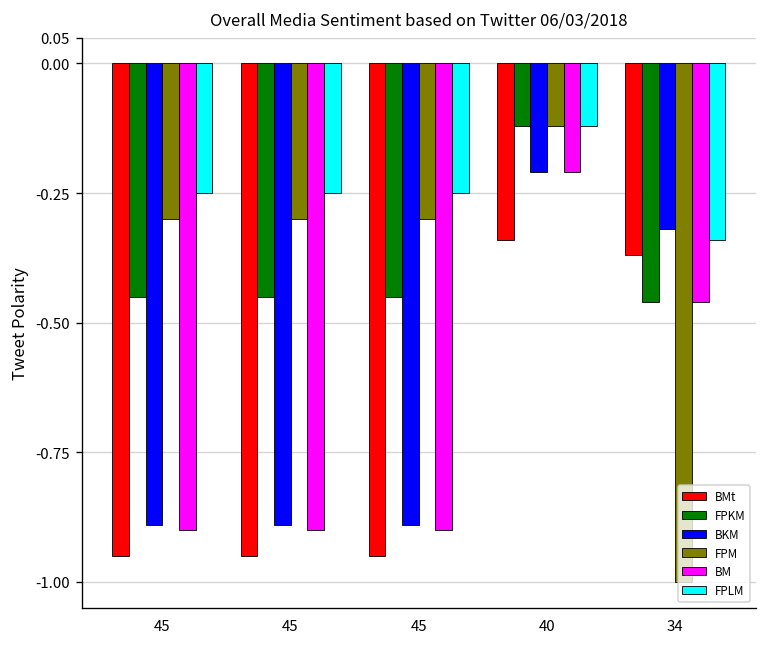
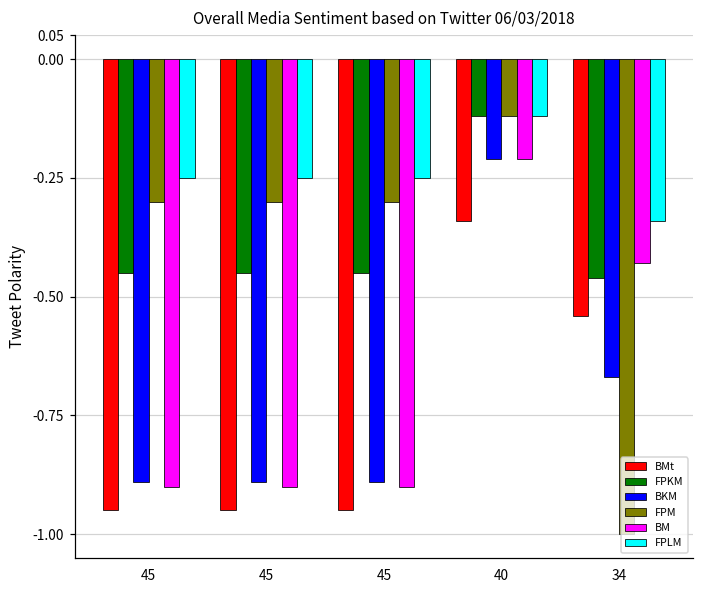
  {
    "BMt": {
      "40": -0.34,
-     "34": -0.37
+     "34": -0.54
    },
    "FPKM": {
      "40": -0.12,
      "34": -0.46
    },
    "BKM": {
      "40": -0.21,
-     "34": -0.32
+     "34": -0.67
    },
    "FPM": {
      "40": -0.12
    },
    "BM": {
      "40": -0.21,
-     "34": -0.46
+     "34": -0.43
    },
    "FPLM": {
      "40": -0.12,
      "34": -0.34
    }
  }
